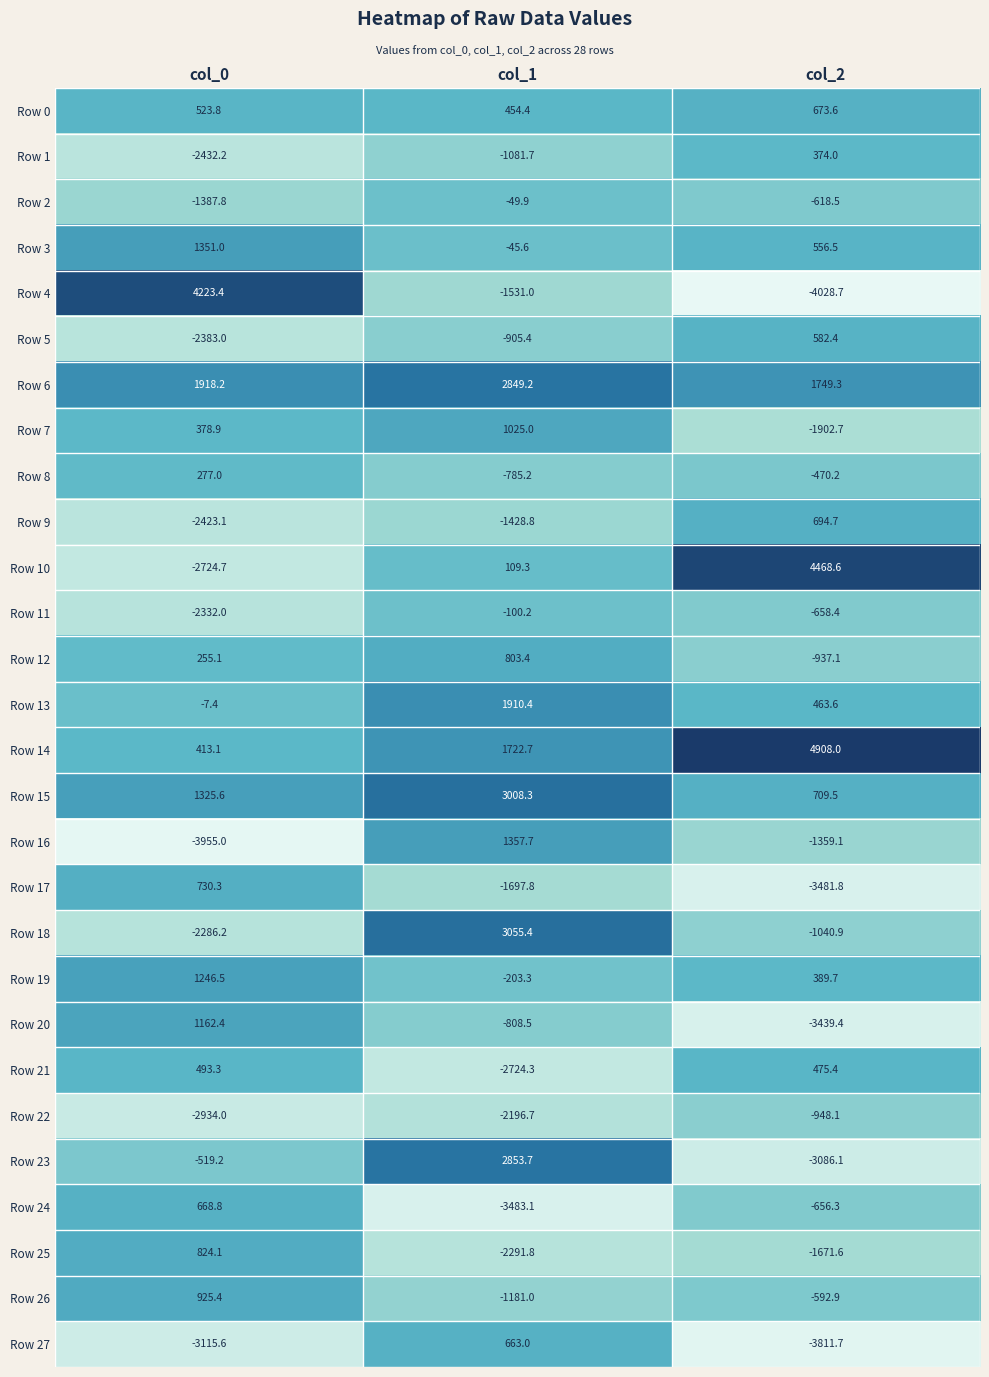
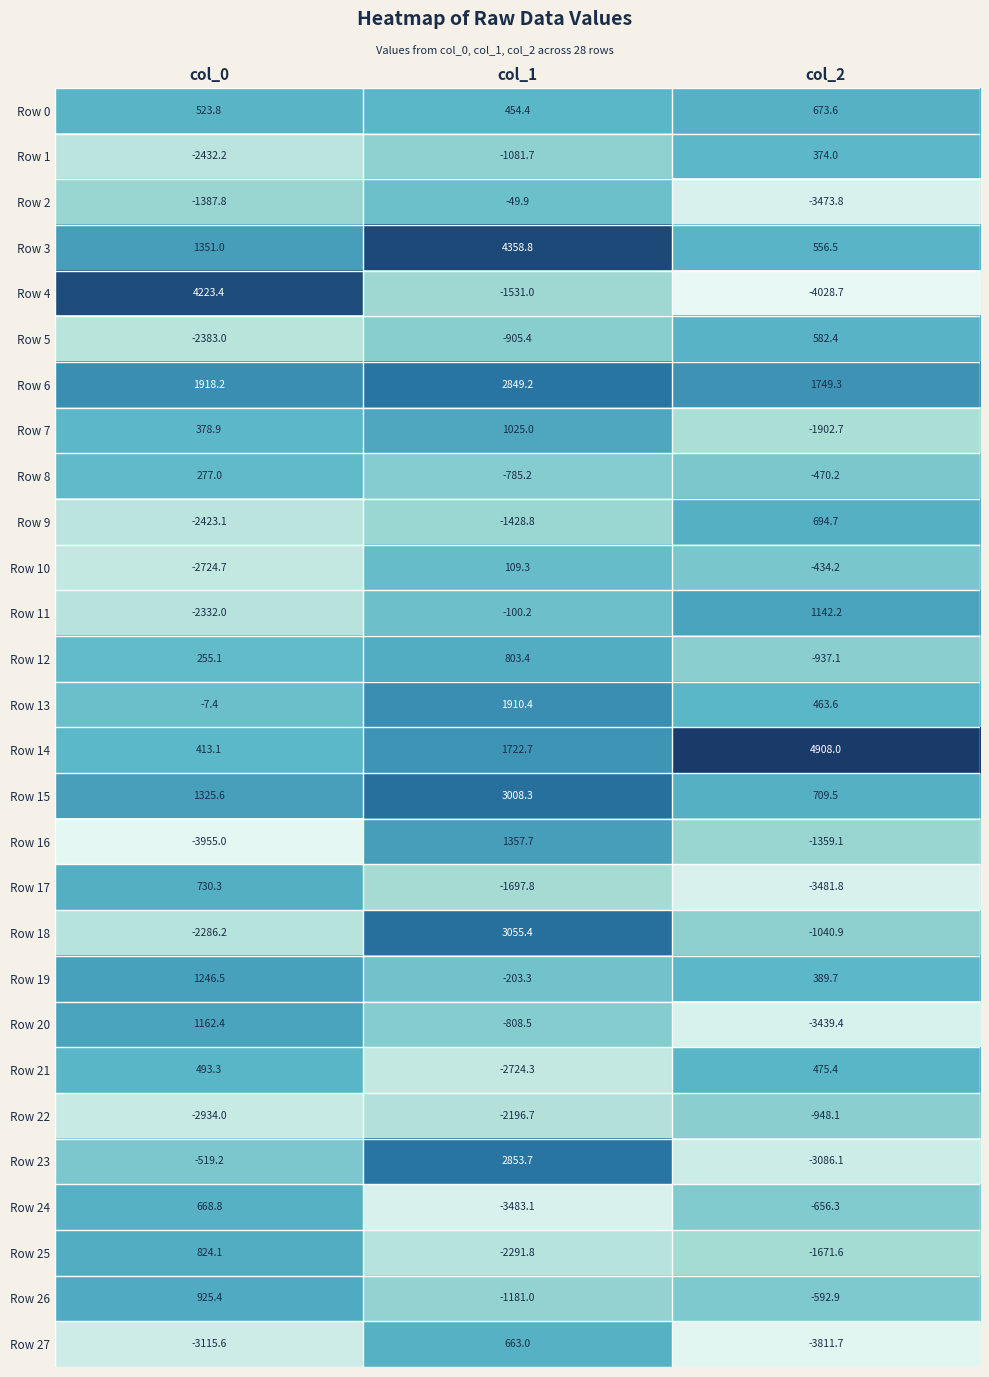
  {
    "Row 0": {
      "col_0": 523.8,
      "col_1": 454.4,
      "col_2": 673.6
    },
    "Row 1": {
      "col_0": -2432.2,
      "col_1": -1081.7,
      "col_2": 374.0
    },
    "Row 2": {
      "col_0": -1387.8,
      "col_1": -49.9,
-     "col_2": -618.5
+     "col_2": -3473.8
    },
    "Row 3": {
      "col_0": 1351.0,
-     "col_1": -45.6,
+     "col_1": 4358.8,
      "col_2": 556.5
    },
    "Row 4": {
      "col_0": 4223.4,
      "col_1": -1531.0,
      "col_2": -4028.7
    },
    "Row 5": {
      "col_0": -2383.0,
      "col_1": -905.4,
      "col_2": 582.4
    },
    "Row 6": {
      "col_0": 1918.2,
      "col_1": 2849.2,
      "col_2": 1749.3
    },
    "Row 7": {
      "col_0": 378.9,
      "col_1": 1025.0,
      "col_2": -1902.7
    },
    "Row 8": {
      "col_0": 277.0,
      "col_1": -785.2,
      "col_2": -470.2
    },
    "Row 9": {
      "col_0": -2423.1,
      "col_1": -1428.8,
      "col_2": 694.7
    },
    "Row 10": {
      "col_0": -2724.7,
      "col_1": 109.3,
-     "col_2": 4468.6
+     "col_2": -434.2
    },
    "Row 11": {
      "col_0": -2332.0,
      "col_1": -100.2,
-     "col_2": -658.4
+     "col_2": 1142.2
    },
    "Row 12": {
      "col_0": 255.1,
      "col_1": 803.4,
      "col_2": -937.1
    },
    "Row 13": {
      "col_0": -7.4,
      "col_1": 1910.4,
      "col_2": 463.6
    },
    "Row 14": {
      "col_0": 413.1,
      "col_1": 1722.7,
      "col_2": 4908.0
    },
    "Row 15": {
      "col_0": 1325.6,
      "col_1": 3008.3,
      "col_2": 709.5
    },
    "Row 16": {
      "col_0": -3955.0,
      "col_1": 1357.7,
      "col_2": -1359.1
    },
    "Row 17": {
      "col_0": 730.3,
      "col_1": -1697.8,
      "col_2": -3481.8
    },
    "Row 18": {
      "col_0": -2286.2,
      "col_1": 3055.4,
      "col_2": -1040.9
    },
    "Row 19": {
      "col_0": 1246.5,
      "col_1": -203.3,
      "col_2": 389.7
    },
    "Row 20": {
      "col_0": 1162.4,
      "col_1": -808.5,
      "col_2": -3439.4
    },
    "Row 21": {
      "col_0": 493.3,
      "col_1": -2724.3,
      "col_2": 475.4
    },
    "Row 22": {
      "col_0": -2934.0,
      "col_1": -2196.7,
      "col_2": -948.1
    },
    "Row 23": {
      "col_0": -519.2,
      "col_1": 2853.7,
      "col_2": -3086.1
    },
    "Row 24": {
      "col_0": 668.8,
      "col_1": -3483.1,
      "col_2": -656.3
    },
    "Row 25": {
      "col_0": 824.1,
      "col_1": -2291.8,
      "col_2": -1671.6
    },
    "Row 26": {
      "col_0": 925.4,
      "col_1": -1181.0,
      "col_2": -592.9
    },
    "Row 27": {
      "col_0": -3115.6,
      "col_1": 663.0,
      "col_2": -3811.7
    }
  }
